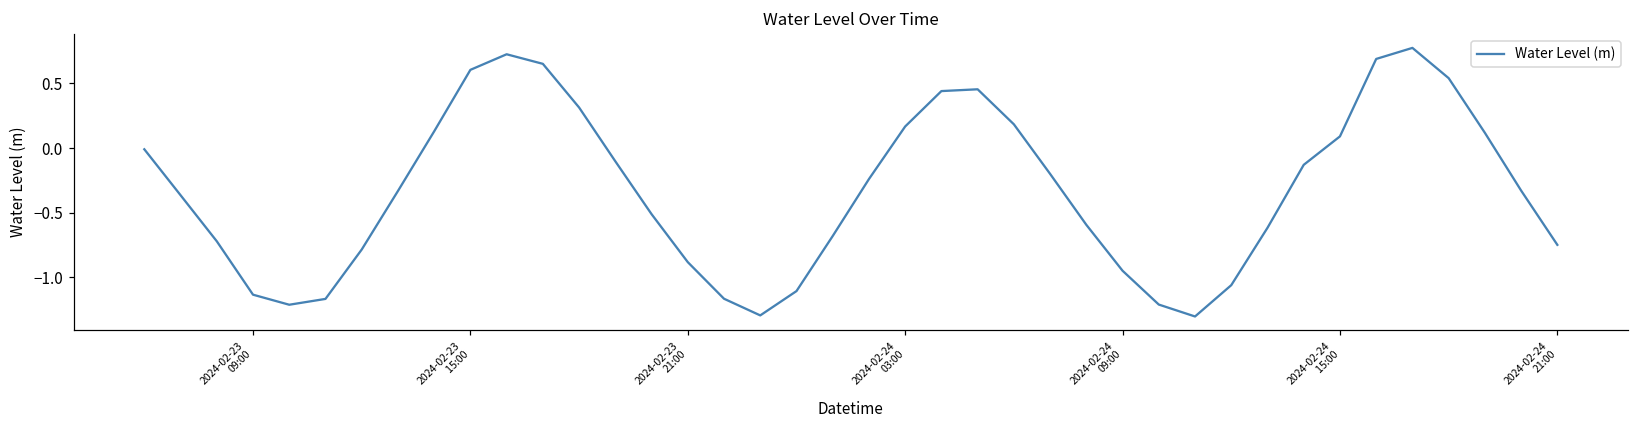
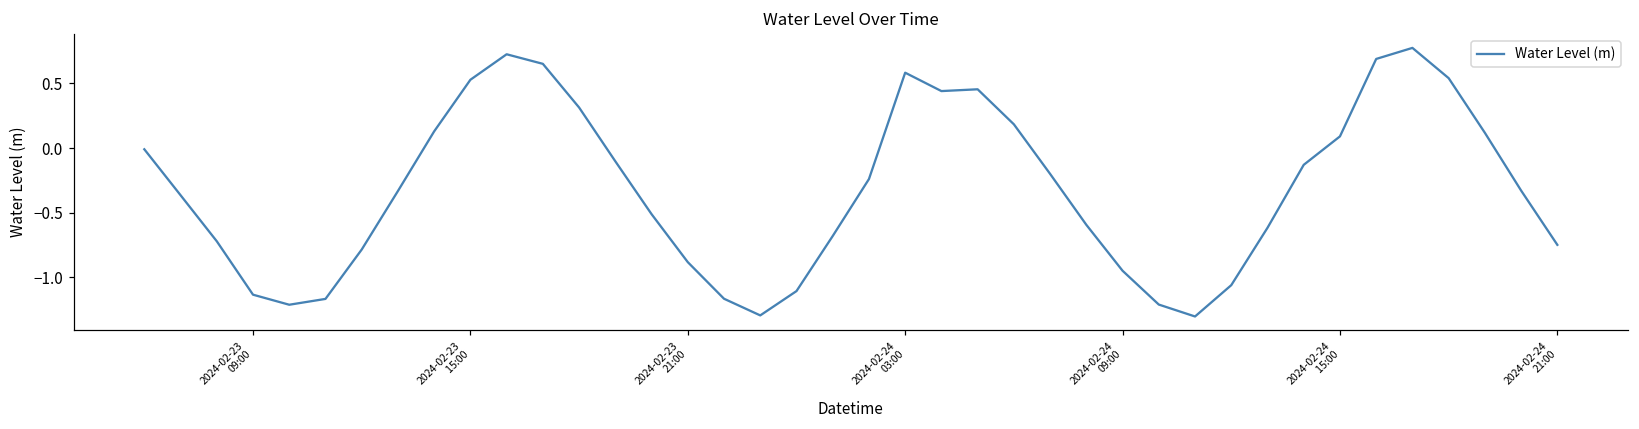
  {
    "2024-02-23 09:00": -1.13,
-   "2024-02-23 15:00": 0.60,
+   "2024-02-23 15:00": 0.53,
    "2024-02-23 21:00": -0.88,
-   "2024-02-24 03:00": 0.17,
+   "2024-02-24 03:00": 0.58,
    "2024-02-24 09:00": -0.95,
    "2024-02-24 15:00": 0.09,
    "2024-02-24 21:00": -0.75
  }
